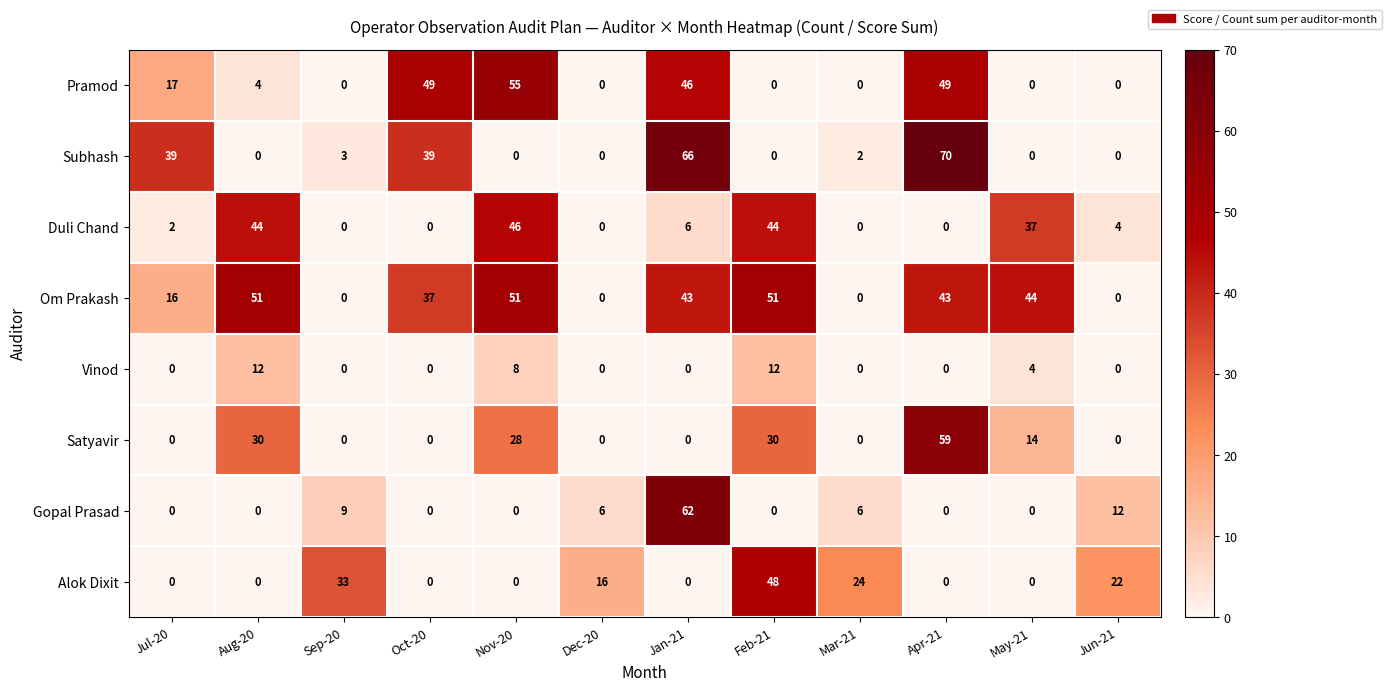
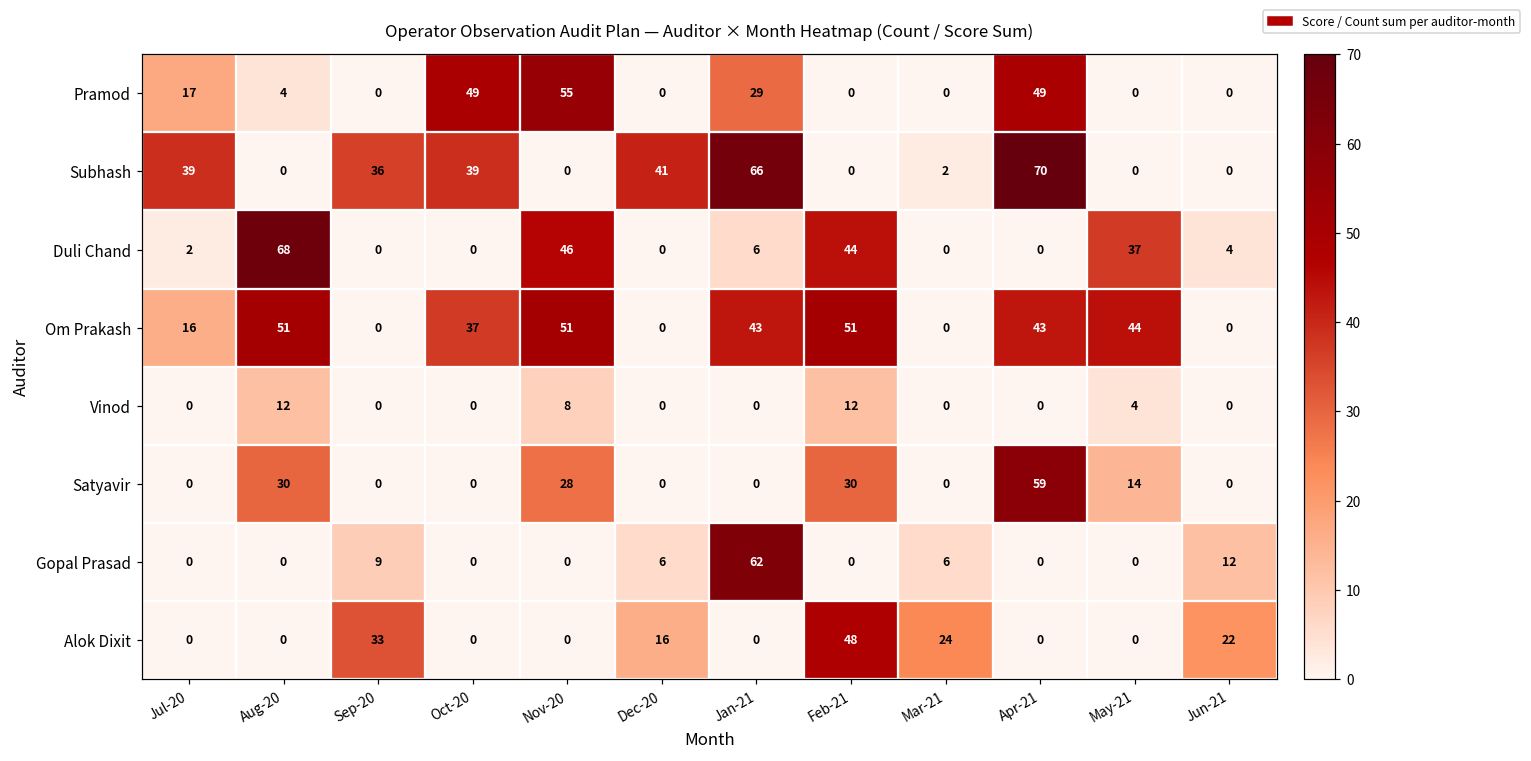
  {
    "Pramod": {
      "Jul-20": 17,
      "Aug-20": 4,
      "Sep-20": 0,
      "Oct-20": 49,
      "Nov-20": 55,
      "Dec-20": 0,
-     "Jan-21": 46,
+     "Jan-21": 29,
      "Feb-21": 0,
      "Mar-21": 0,
      "Apr-21": 49,
      "May-21": 0,
      "Jun-21": 0
    },
    "Subhash": {
      "Jul-20": 39,
      "Aug-20": 0,
-     "Sep-20": 3,
+     "Sep-20": 36,
      "Oct-20": 39,
      "Nov-20": 0,
-     "Dec-20": 0,
+     "Dec-20": 41,
      "Jan-21": 66,
      "Feb-21": 0,
      "Mar-21": 2,
      "Apr-21": 70,
      "May-21": 0,
      "Jun-21": 0
    },
    "Duli Chand": {
      "Jul-20": 2,
-     "Aug-20": 44,
+     "Aug-20": 68,
      "Sep-20": 0,
      "Oct-20": 0,
      "Nov-20": 46,
      "Dec-20": 0,
      "Jan-21": 6,
      "Feb-21": 44,
      "Mar-21": 0,
      "Apr-21": 0,
      "May-21": 37,
      "Jun-21": 4
    },
    "Om Prakash": {
      "Jul-20": 16,
      "Aug-20": 51,
      "Sep-20": 0,
      "Oct-20": 37,
      "Nov-20": 51,
      "Dec-20": 0,
      "Jan-21": 43,
      "Feb-21": 51,
      "Mar-21": 0,
      "Apr-21": 43,
      "May-21": 44,
      "Jun-21": 0
    },
    "Vinod": {
      "Jul-20": 0,
      "Aug-20": 12,
      "Sep-20": 0,
      "Oct-20": 0,
      "Nov-20": 8,
      "Dec-20": 0,
      "Jan-21": 0,
      "Feb-21": 12,
      "Mar-21": 0,
      "Apr-21": 0,
      "May-21": 4,
      "Jun-21": 0
    },
    "Satyavir": {
      "Jul-20": 0,
      "Aug-20": 30,
      "Sep-20": 0,
      "Oct-20": 0,
      "Nov-20": 28,
      "Dec-20": 0,
      "Jan-21": 0,
      "Feb-21": 30,
      "Mar-21": 0,
      "Apr-21": 59,
      "May-21": 14,
      "Jun-21": 0
    },
    "Gopal Prasad": {
      "Jul-20": 0,
      "Aug-20": 0,
      "Sep-20": 9,
      "Oct-20": 0,
      "Nov-20": 0,
      "Dec-20": 6,
      "Jan-21": 62,
      "Feb-21": 0,
      "Mar-21": 6,
      "Apr-21": 0,
      "May-21": 0,
      "Jun-21": 12
    },
    "Alok Dixit": {
      "Jul-20": 0,
      "Aug-20": 0,
      "Sep-20": 33,
      "Oct-20": 0,
      "Nov-20": 0,
      "Dec-20": 16,
      "Jan-21": 0,
      "Feb-21": 48,
      "Mar-21": 24,
      "Apr-21": 0,
      "May-21": 0,
      "Jun-21": 22
    }
  }
